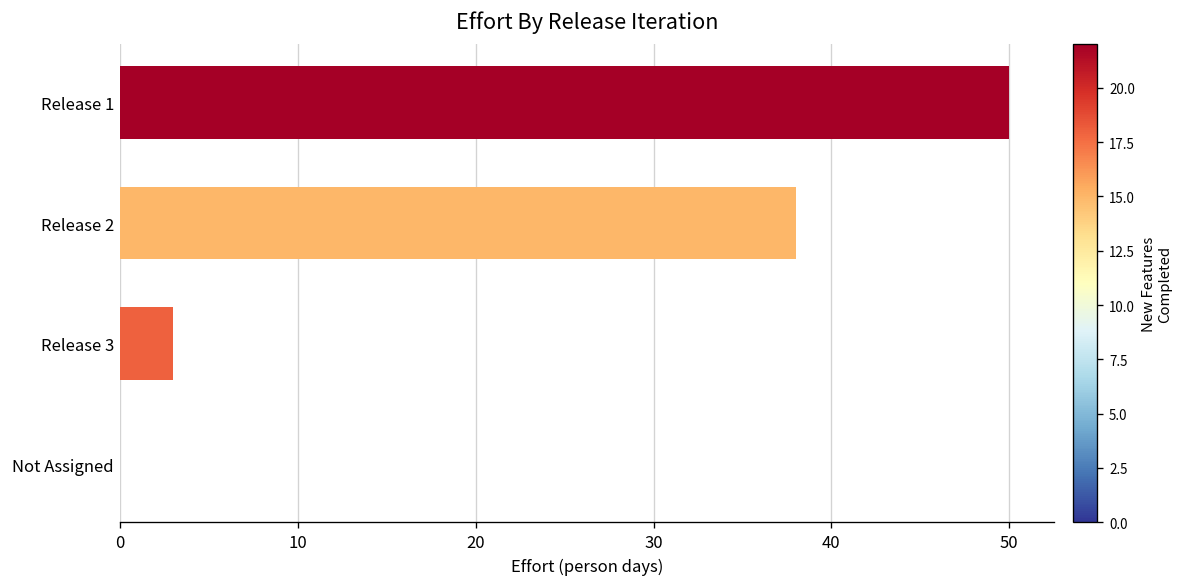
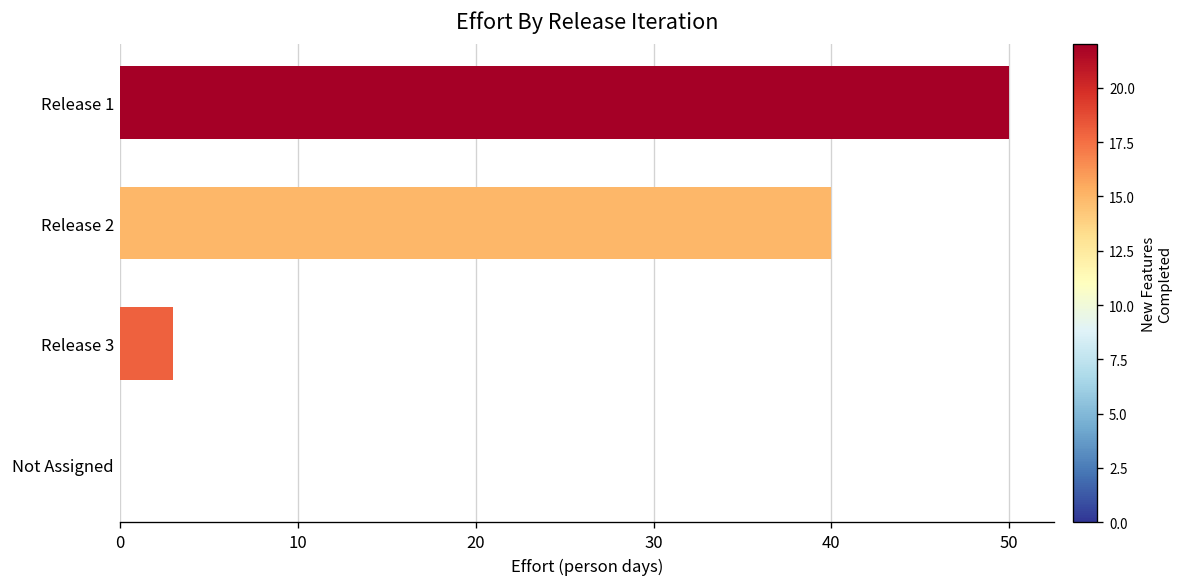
  {
    "Release 1": 50,
-   "Release 2": 38,
+   "Release 2": 40,
    "Release 3": 3,
    "Not Assigned": 0
  }
